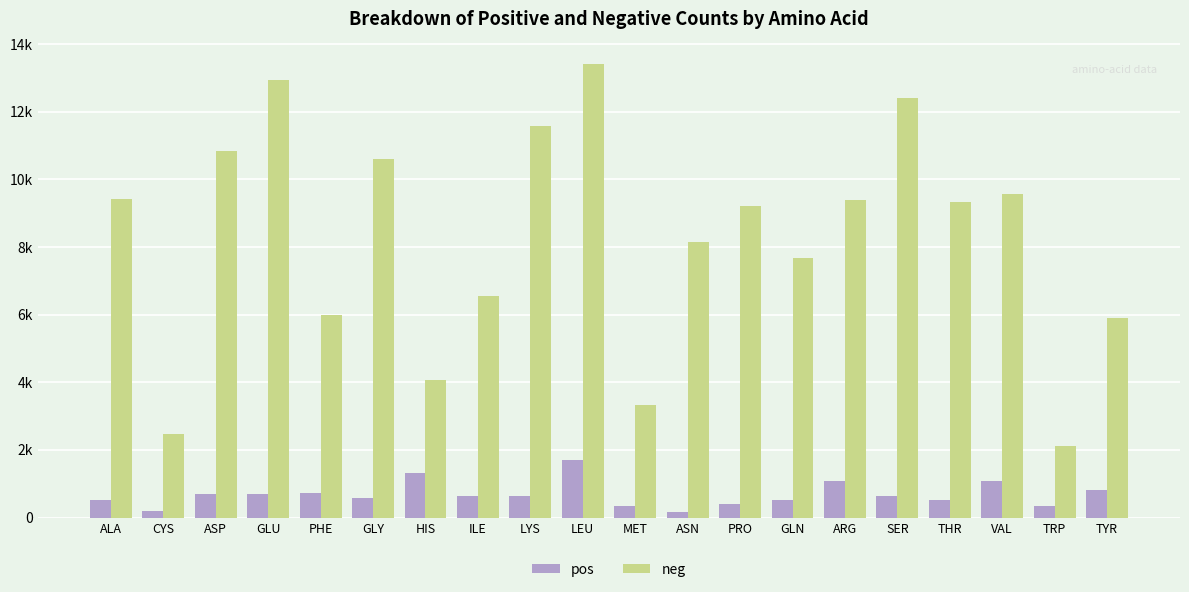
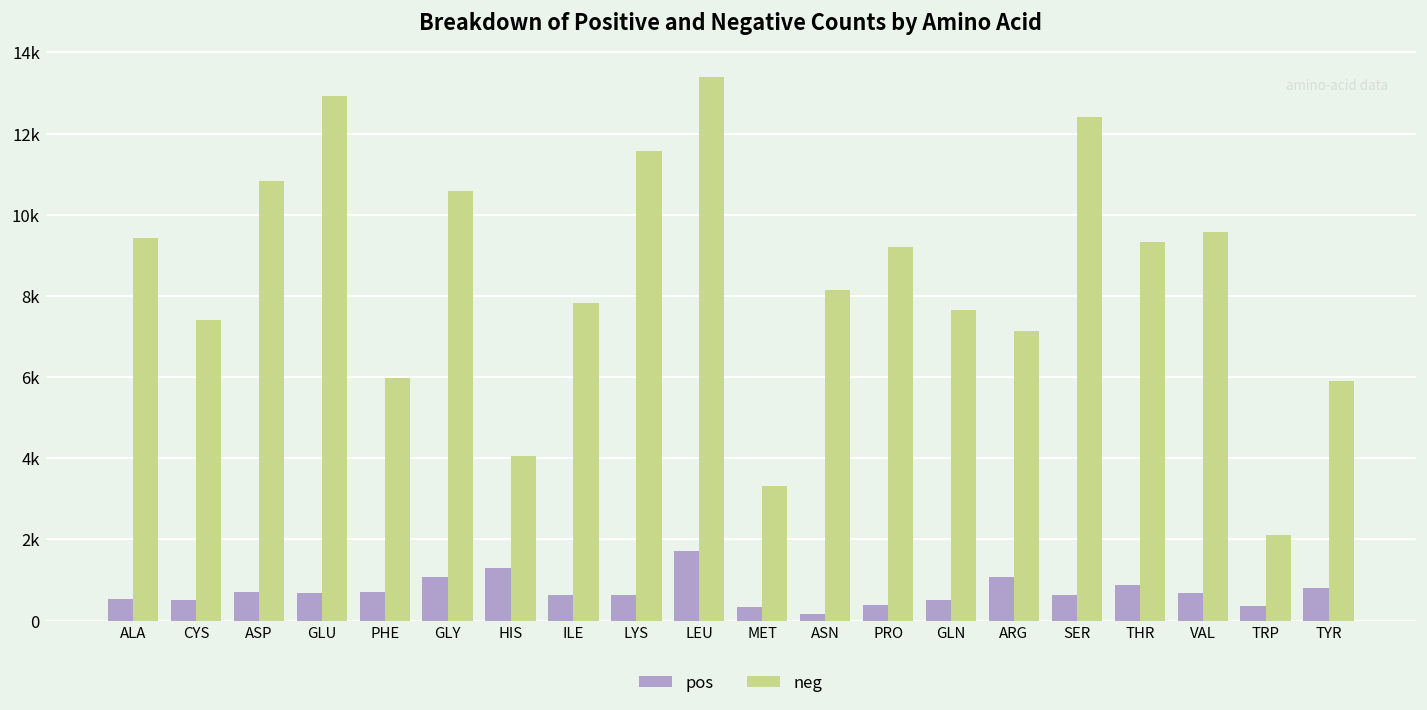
  {
    "pos": {
      "ALA": 500,
-     "CYS": 200,
+     "CYS": 500,
      "ASP": 700,
      "GLU": 700,
      "PHE": 700,
-     "GLY": 600,
+     "GLY": 1100,
      "HIS": 1300,
      "ILE": 600,
      "LYS": 600,
      "LEU": 1700,
      "MET": 300,
      "ASN": 200,
      "PRO": 400,
      "GLN": 500,
      "ARG": 1100,
      "SER": 600,
-     "THR": 500,
-     "VAL": 1100,
+     "THR": 900,
+     "VAL": 700,
      "TRP": 400,
      "TYR": 800
    },
    "neg": {
      "ALA": 9400,
-     "CYS": 2500,
+     "CYS": 7400,
      "ASP": 10800,
      "GLU": 12900,
      "PHE": 6000,
      "GLY": 10600,
      "HIS": 4100,
-     "ILE": 6600,
+     "ILE": 7800,
      "LYS": 11600,
      "LEU": 13400,
      "MET": 3300,
      "ASN": 8100,
      "PRO": 9200,
      "GLN": 7700,
-     "ARG": 9400,
+     "ARG": 7100,
      "SER": 12400,
      "THR": 9300,
      "VAL": 9600,
      "TRP": 2100,
      "TYR": 5900
    }
  }
